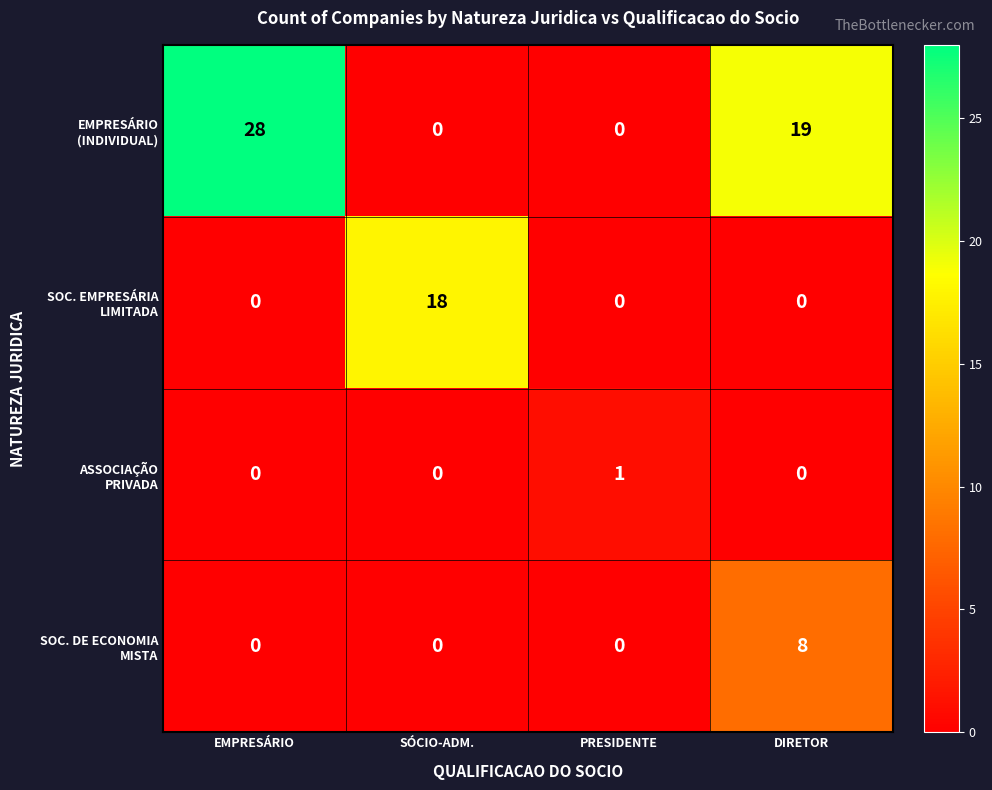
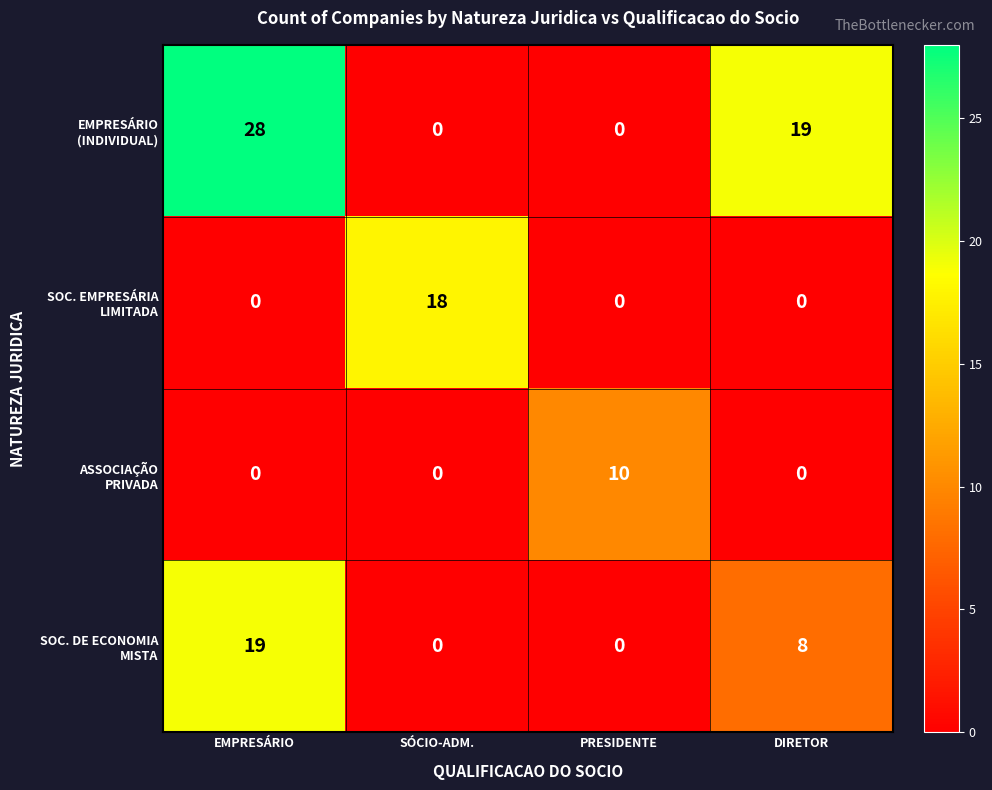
  {
    "EMPRESÁRIO (INDIVIDUAL)": {
      "EMPRESÁRIO": 28,
      "SÓCIO-ADM.": 0,
      "PRESIDENTE": 0,
      "DIRETOR": 19
    },
    "SOC. EMPRESÁRIA LIMITADA": {
      "EMPRESÁRIO": 0,
      "SÓCIO-ADM.": 18,
      "PRESIDENTE": 0,
      "DIRETOR": 0
    },
    "ASSOCIAÇÃO PRIVADA": {
      "EMPRESÁRIO": 0,
      "SÓCIO-ADM.": 0,
-     "PRESIDENTE": 1,
+     "PRESIDENTE": 10,
      "DIRETOR": 0
    },
    "SOC. DE ECONOMIA MISTA": {
-     "EMPRESÁRIO": 0,
+     "EMPRESÁRIO": 19,
      "SÓCIO-ADM.": 0,
      "PRESIDENTE": 0,
      "DIRETOR": 8
    }
  }
